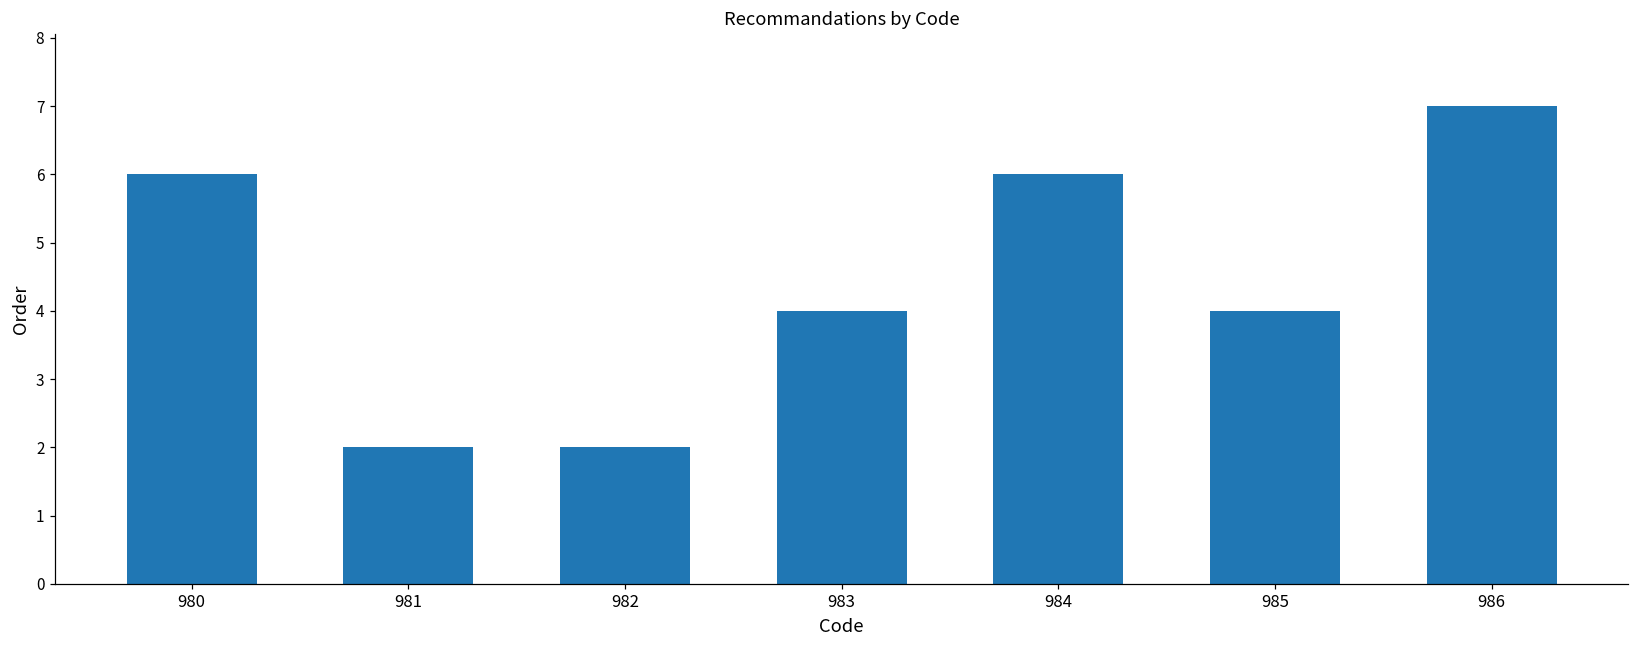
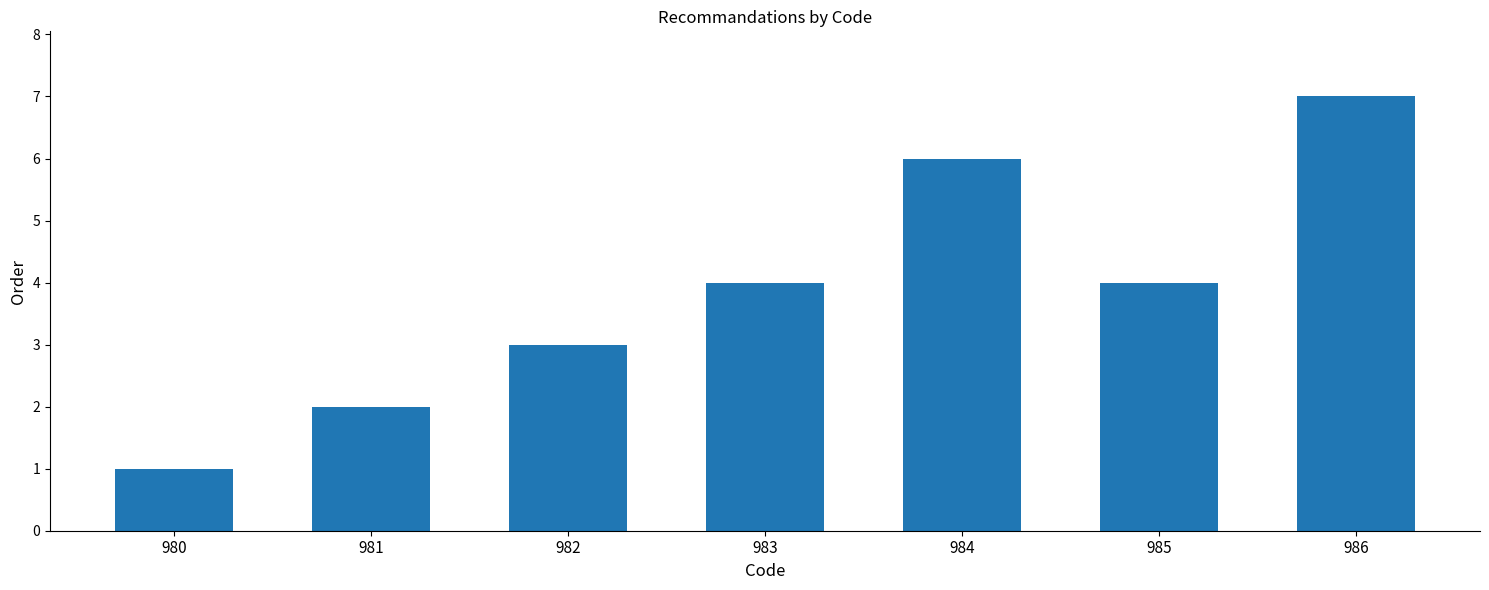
  {
-   "980": 6,
+   "980": 1,
    "981": 2,
-   "982": 2,
+   "982": 3,
    "983": 4,
    "984": 6,
    "985": 4,
    "986": 7
  }
